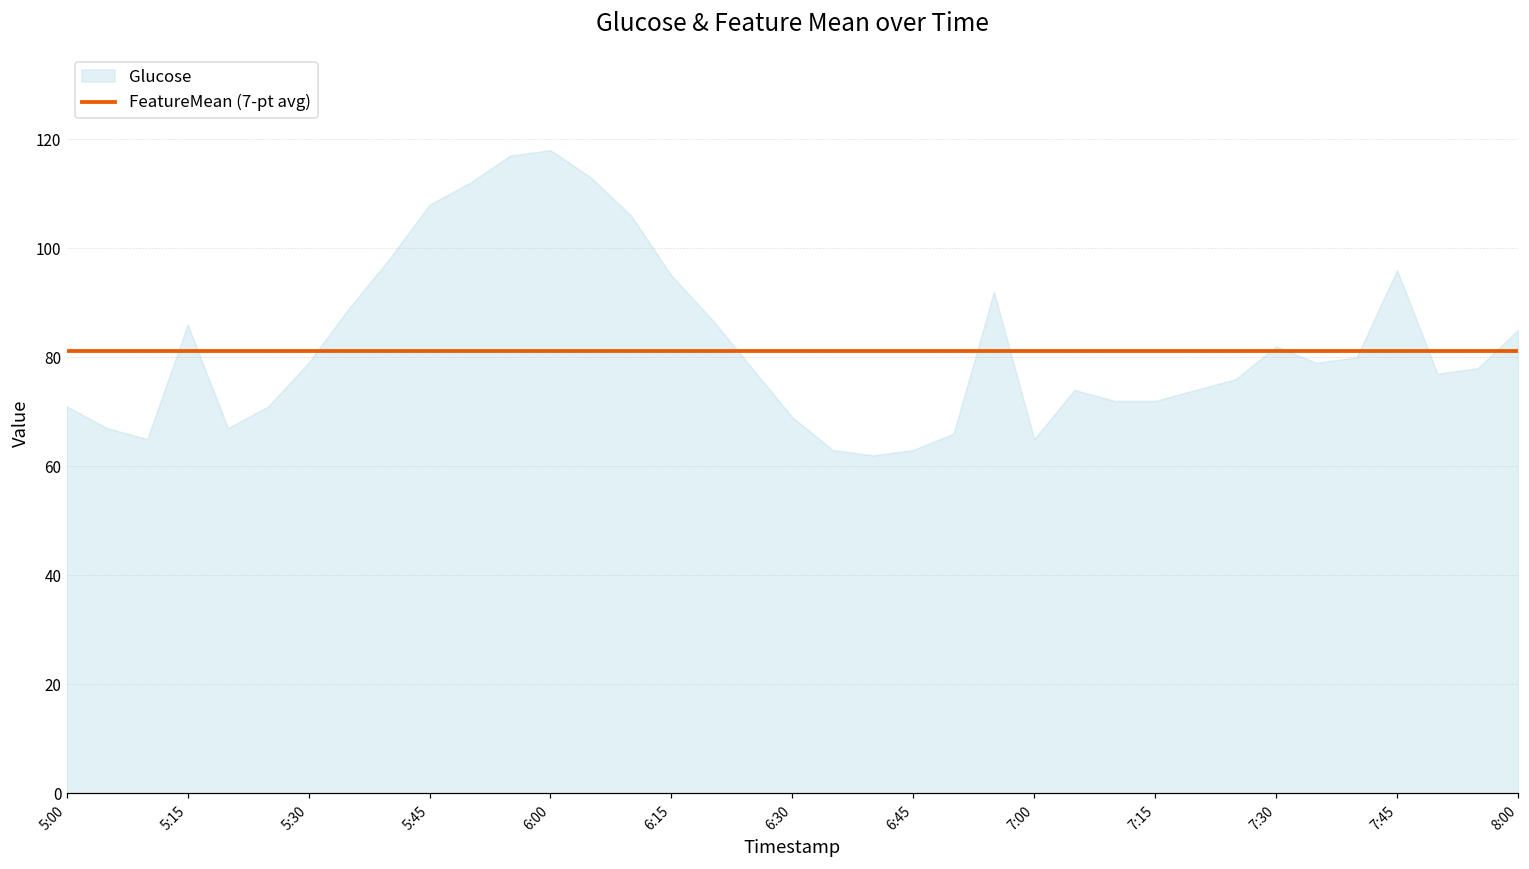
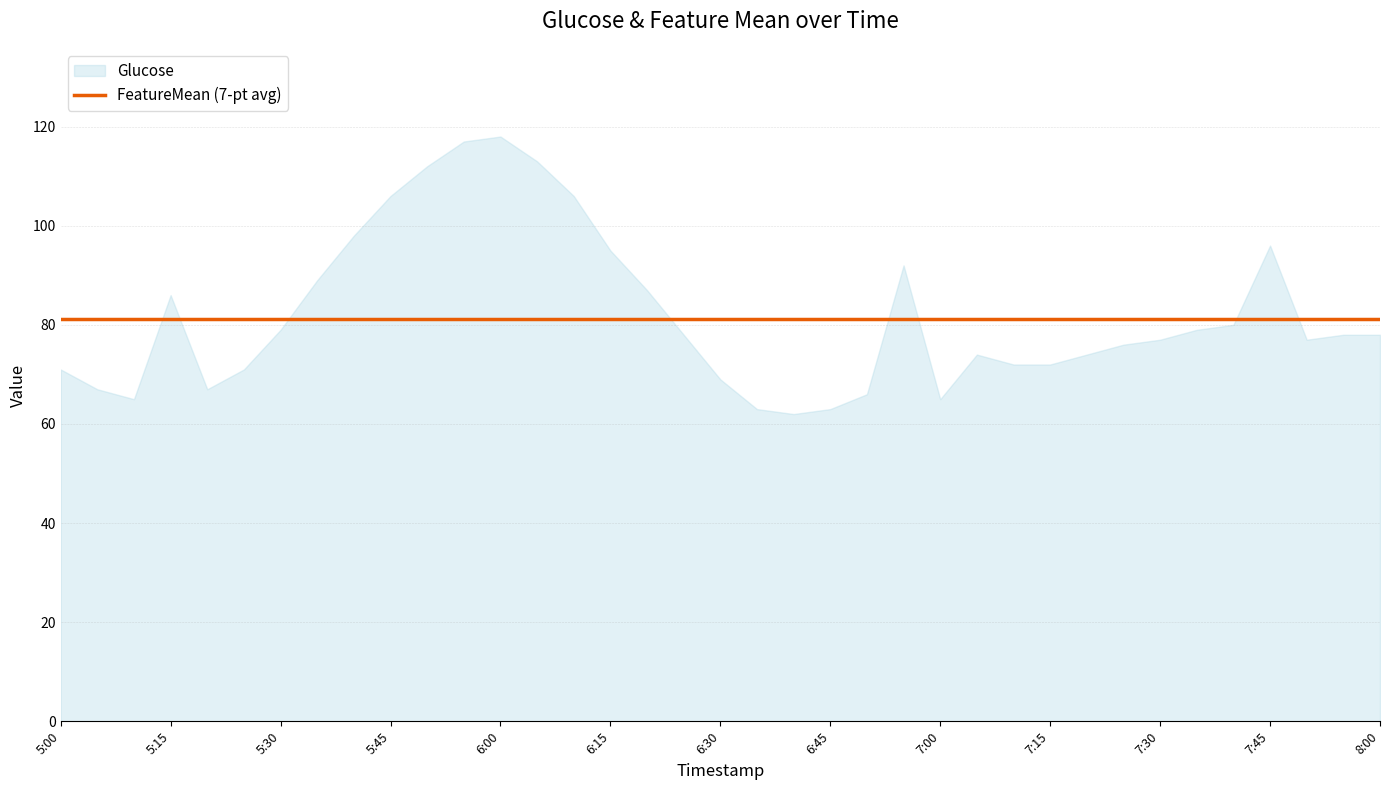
  {
    "FeatureMean (7-pt avg)": {
      "5:00": 81,
      "5:15": 81,
      "5:30": 81,
      "5:45": 81,
      "6:00": 81,
      "6:15": 81,
      "6:30": 81,
      "6:45": 81,
      "7:00": 81,
      "7:15": 81,
      "7:30": 81,
      "7:45": 81,
      "8:00": 81
    },
    "Glucose": {
      "5:00": 71,
      "5:15": 86,
      "5:30": 79,
-     "5:45": 108,
+     "5:45": 106,
      "6:00": 118,
      "6:15": 95,
      "6:30": 69,
      "6:45": 63,
      "7:00": 65,
      "7:15": 72,
-     "7:30": 82,
+     "7:30": 77,
      "7:45": 96,
-     "8:00": 85
+     "8:00": 78
    }
  }
